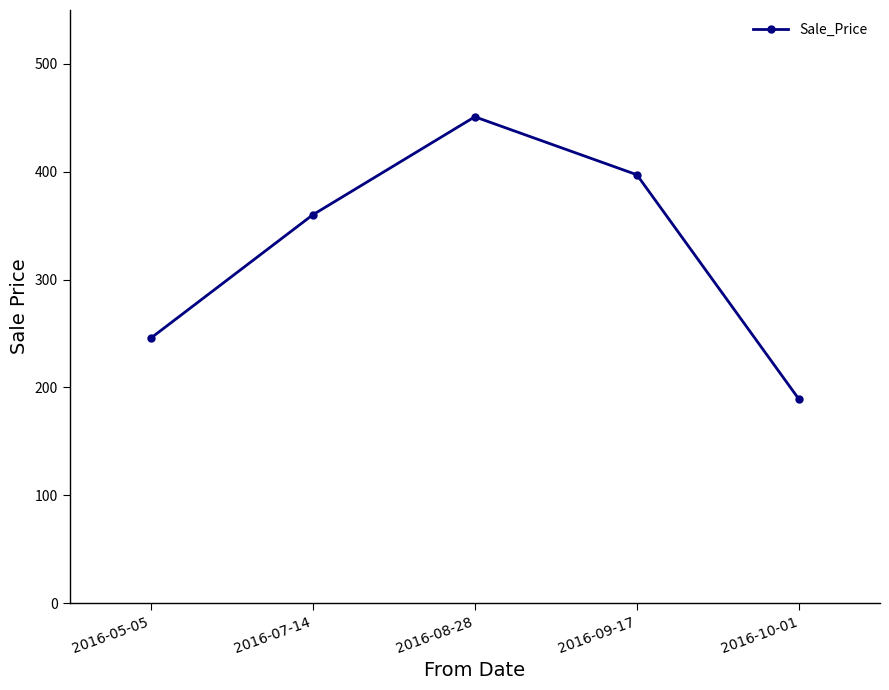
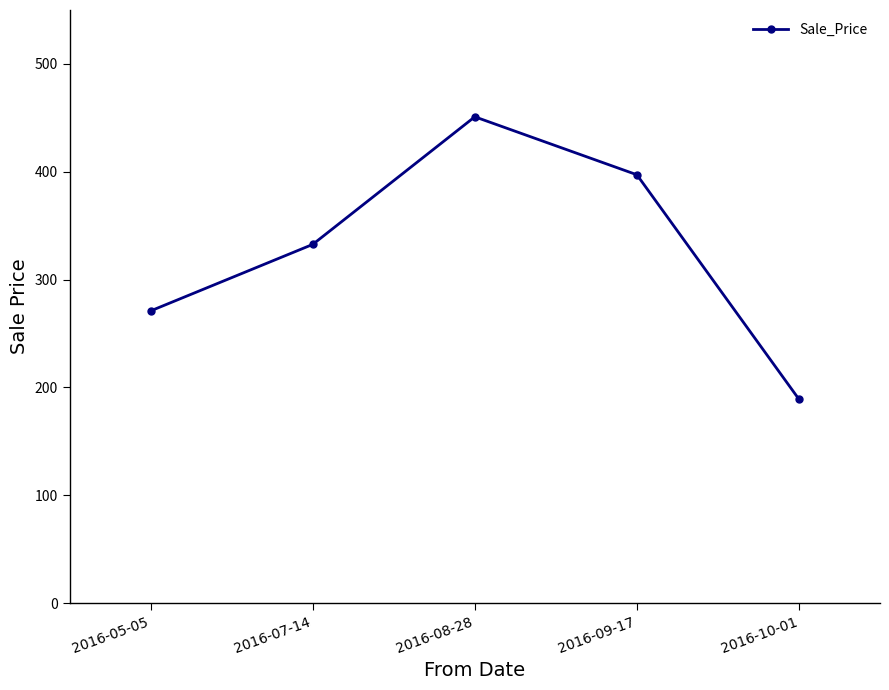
  {
-   "2016-05-05": 246,
-   "2016-07-14": 360,
+   "2016-05-05": 271,
+   "2016-07-14": 333,
    "2016-08-28": 451,
    "2016-09-17": 397,
    "2016-10-01": 189
  }
